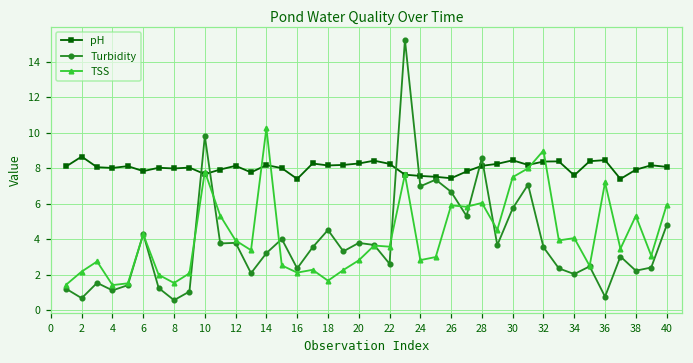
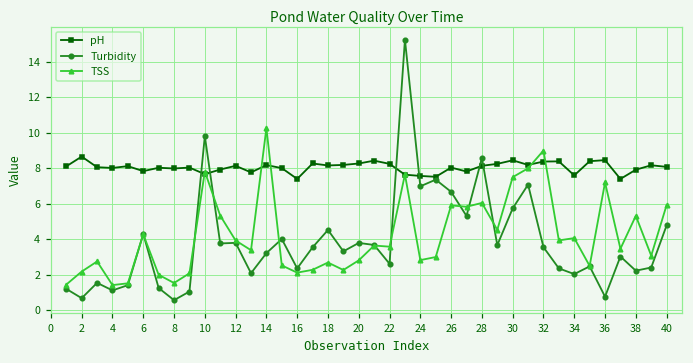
  {
    "pH": {
      "2": 8.7,
      "4": 8.0,
      "6": 7.8,
      "8": 8.0,
      "12": 8.1,
      "14": 8.2,
      "16": 7.4,
      "18": 8.2,
      "20": 8.3,
      "22": 8.3,
      "24": 7.6,
-     "26": 7.4,
+     "26": 8.0,
      "28": 8.1,
      "30": 8.5,
      "32": 8.4,
      "34": 7.6,
      "36": 8.5,
      "38": 7.9,
      "40": 8.1
    },
    "Turbidity": {
      "2": 0.7,
      "4": 1.1,
      "8": 0.6,
      "10": 9.8,
      "14": 3.2,
      "16": 2.4,
      "18": 4.5,
      "20": 3.8,
      "22": 2.6,
      "24": 7.0,
      "26": 6.7,
      "28": 8.6,
      "30": 5.7,
      "32": 3.6,
      "34": 2.0,
      "36": 0.8,
      "38": 2.2,
      "40": 4.8
    },
    "TSS": {
      "2": 2.2,
      "4": 1.4,
      "8": 1.5,
      "14": 10.3,
      "16": 2.1,
-     "18": 1.7,
+     "18": 2.7,
      "20": 2.8,
      "22": 3.6,
      "24": 2.8,
      "26": 5.9,
      "28": 6.0,
      "30": 7.5,
      "32": 9.0,
      "34": 4.1,
      "36": 7.2,
      "38": 5.3,
      "40": 5.9
    }
  }
